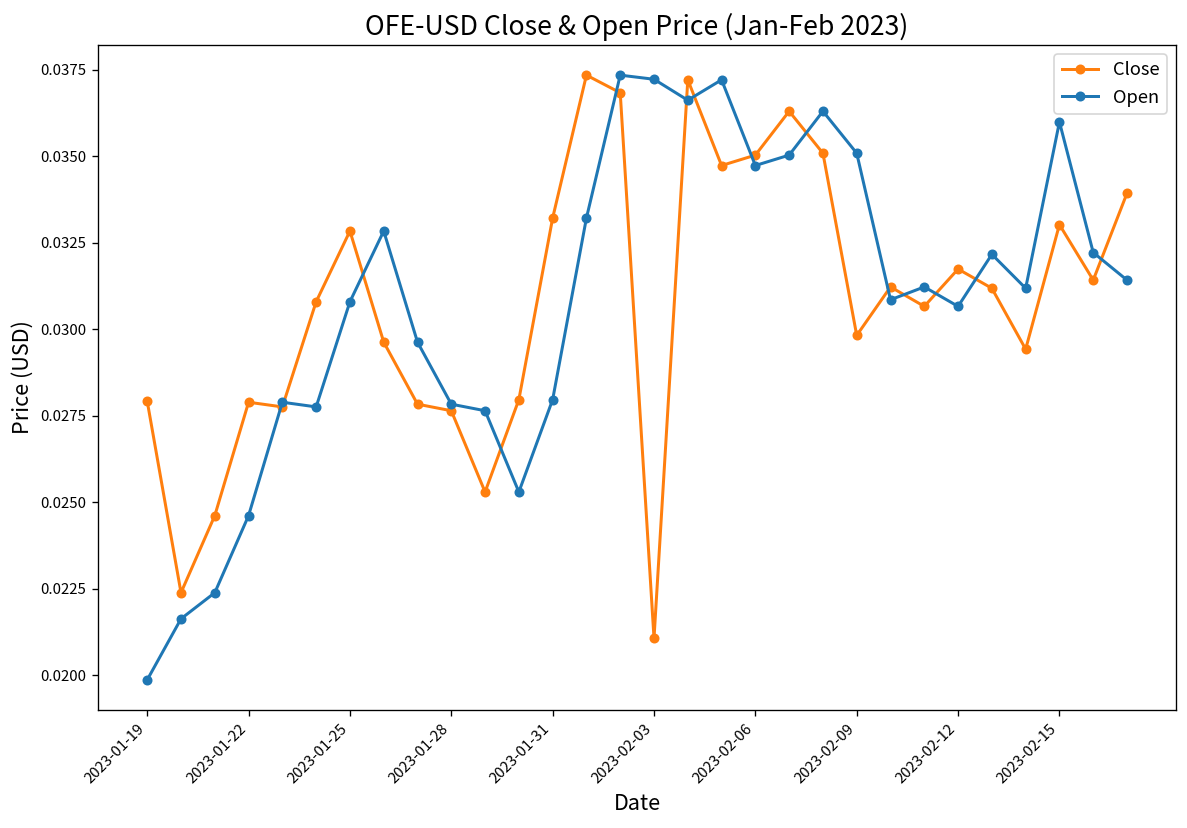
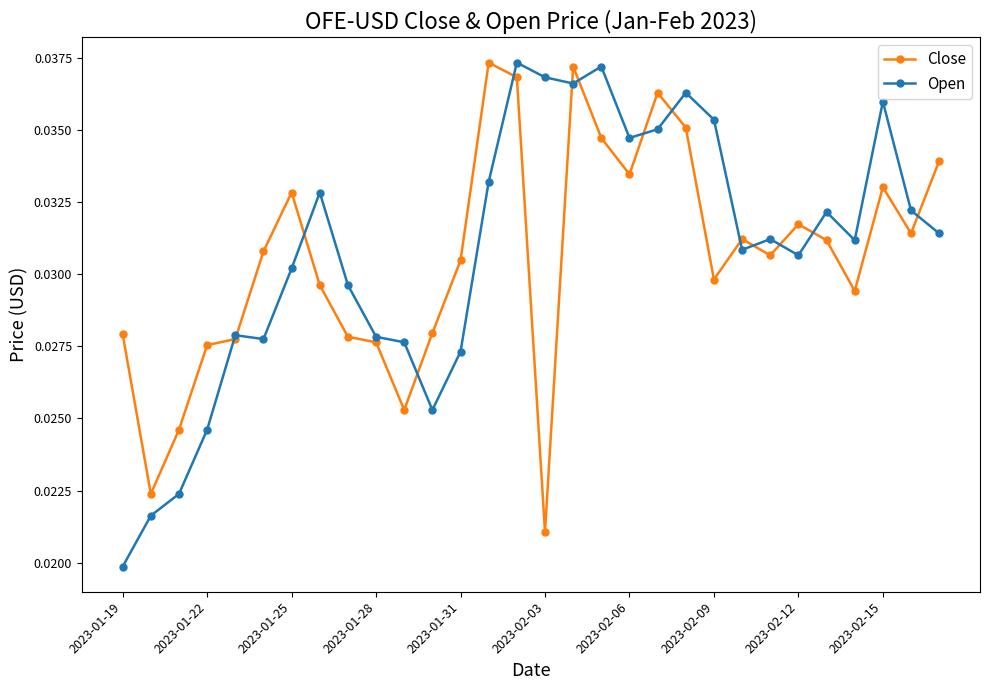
  {
    "Close": {
      "2023-01-19": 0.0279,
-     "2023-01-22": 0.0279,
+     "2023-01-22": 0.0275,
      "2023-01-25": 0.0328,
      "2023-01-28": 0.0276,
-     "2023-01-31": 0.0332,
+     "2023-01-31": 0.0305,
      "2023-02-03": 0.0211,
-     "2023-02-06": 0.0350,
+     "2023-02-06": 0.0335,
      "2023-02-09": 0.0298,
      "2023-02-12": 0.0317,
      "2023-02-15": 0.0330
    },
    "Open": {
      "2023-01-19": 0.0199,
      "2023-01-22": 0.0246,
-     "2023-01-25": 0.0308,
+     "2023-01-25": 0.0302,
      "2023-01-28": 0.0278,
-     "2023-01-31": 0.0280,
-     "2023-02-03": 0.0372,
+     "2023-01-31": 0.0273,
+     "2023-02-03": 0.0368,
      "2023-02-06": 0.0347,
-     "2023-02-09": 0.0351,
+     "2023-02-09": 0.0354,
      "2023-02-12": 0.0307,
      "2023-02-15": 0.0360
    }
  }
